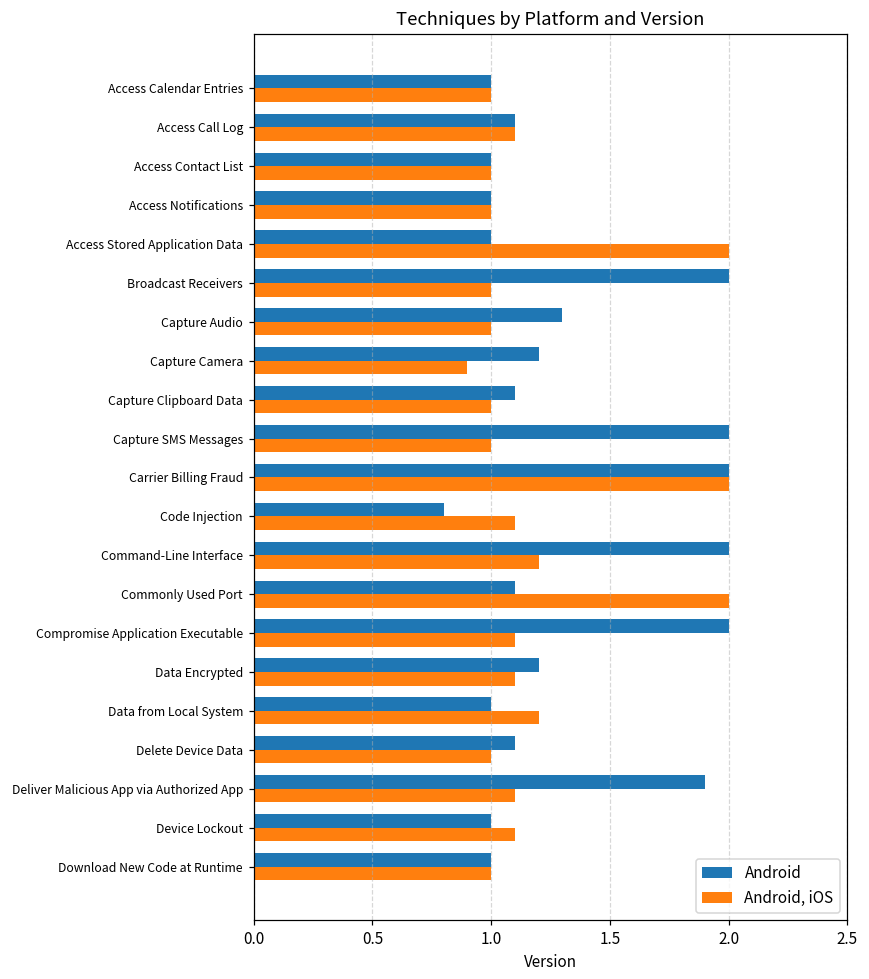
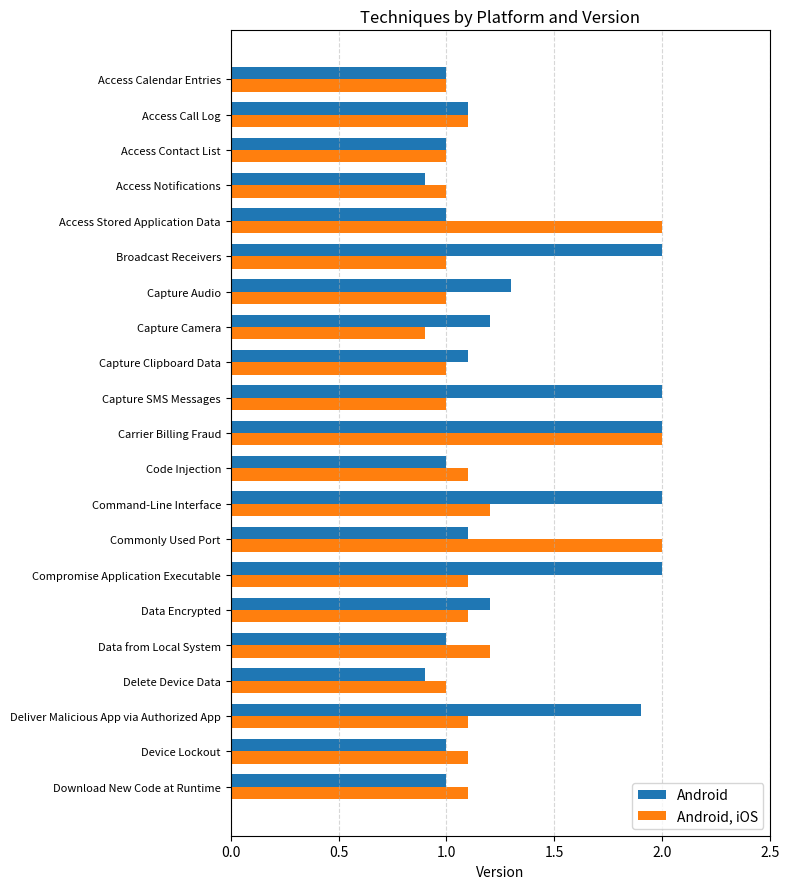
  {
    "Android": {
      "Access Calendar Entries": 1.0,
      "Access Call Log": 1.1,
      "Access Contact List": 1.0,
-     "Access Notifications": 1.0,
+     "Access Notifications": 0.9,
      "Access Stored Application Data": 1.0,
      "Broadcast Receivers": 2.0,
      "Capture Audio": 1.3,
      "Capture Camera": 1.2,
      "Capture Clipboard Data": 1.1,
      "Capture SMS Messages": 2.0,
      "Carrier Billing Fraud": 2.0,
-     "Code Injection": 0.8,
+     "Code Injection": 1.0,
      "Command-Line Interface": 2.0,
      "Commonly Used Port": 1.1,
      "Compromise Application Executable": 2.0,
      "Data Encrypted": 1.2,
      "Data from Local System": 1.0,
-     "Delete Device Data": 1.1,
+     "Delete Device Data": 0.9,
      "Deliver Malicious App via Authorized App": 1.9,
      "Device Lockout": 1.0,
      "Download New Code at Runtime": 1.0
    },
    "Android, iOS": {
      "Access Calendar Entries": 1.0,
      "Access Call Log": 1.1,
      "Access Contact List": 1.0,
      "Access Notifications": 1.0,
      "Access Stored Application Data": 2.0,
      "Broadcast Receivers": 1.0,
      "Capture Audio": 1.0,
      "Capture Camera": 0.9,
      "Capture Clipboard Data": 1.0,
      "Capture SMS Messages": 1.0,
      "Carrier Billing Fraud": 2.0,
      "Code Injection": 1.1,
      "Command-Line Interface": 1.2,
      "Commonly Used Port": 2.0,
      "Compromise Application Executable": 1.1,
      "Data Encrypted": 1.1,
      "Data from Local System": 1.2,
      "Delete Device Data": 1.0,
      "Deliver Malicious App via Authorized App": 1.1,
      "Device Lockout": 1.1,
-     "Download New Code at Runtime": 1.0
+     "Download New Code at Runtime": 1.1
    }
  }
